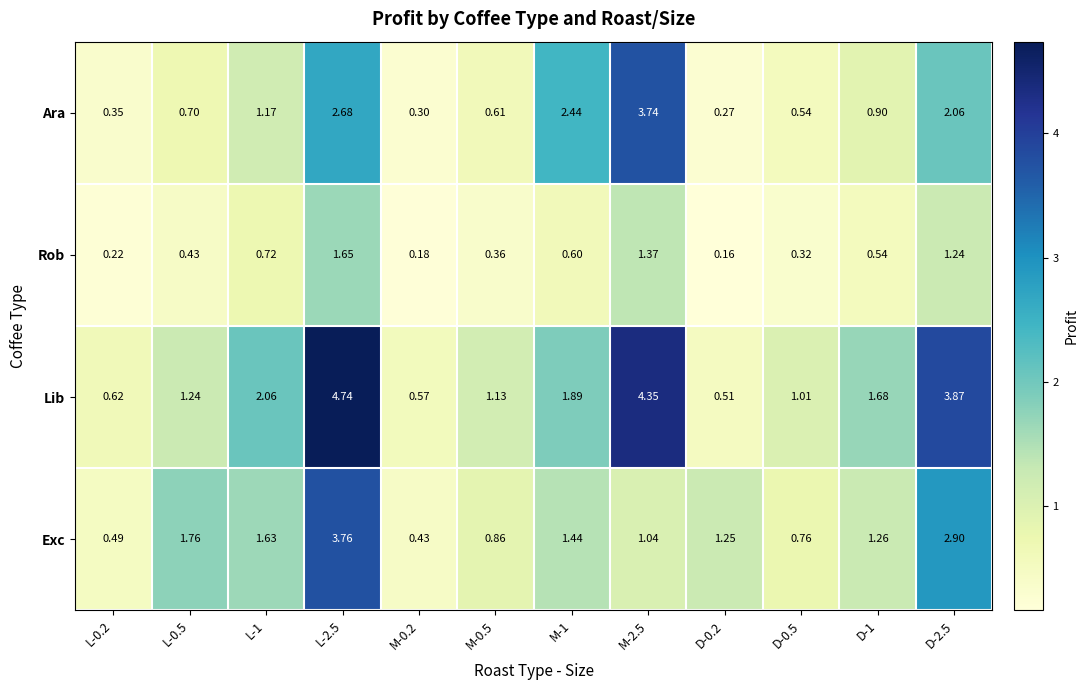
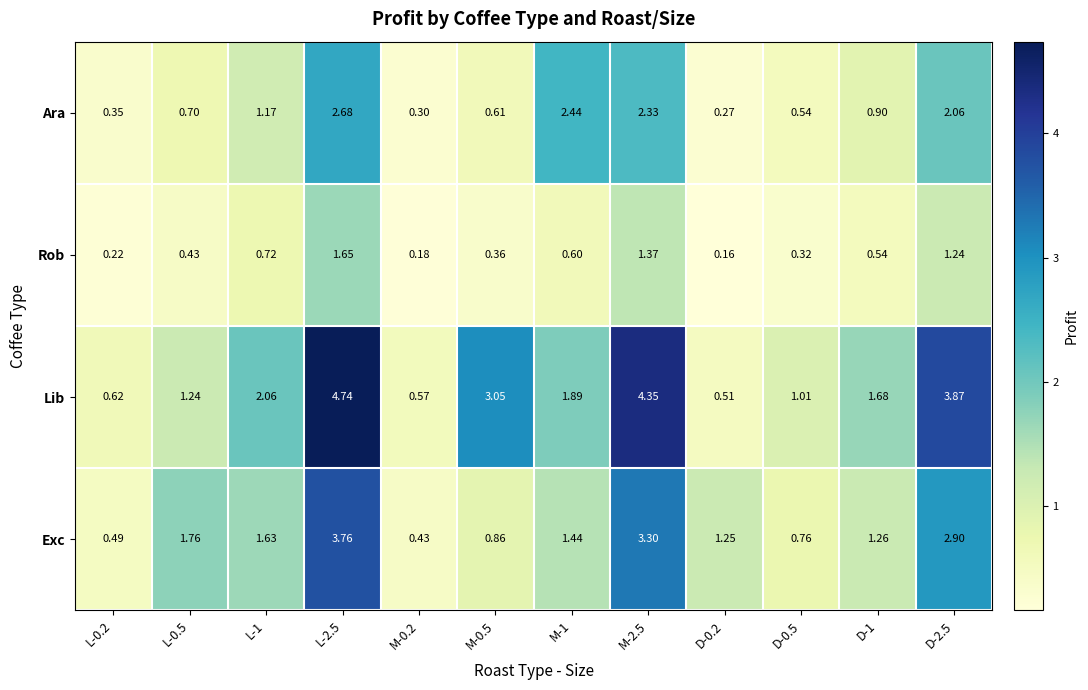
  {
    "Ara": {
      "L-0.2": 0.35,
      "L-0.5": 0.70,
      "L-1": 1.17,
      "L-2.5": 2.68,
      "M-0.2": 0.30,
      "M-0.5": 0.61,
      "M-1": 2.44,
-     "M-2.5": 3.74,
+     "M-2.5": 2.33,
      "D-0.2": 0.27,
      "D-0.5": 0.54,
      "D-1": 0.90,
      "D-2.5": 2.06
    },
    "Rob": {
      "L-0.2": 0.22,
      "L-0.5": 0.43,
      "L-1": 0.72,
      "L-2.5": 1.65,
      "M-0.2": 0.18,
      "M-0.5": 0.36,
      "M-1": 0.60,
      "M-2.5": 1.37,
      "D-0.2": 0.16,
      "D-0.5": 0.32,
      "D-1": 0.54,
      "D-2.5": 1.24
    },
    "Lib": {
      "L-0.2": 0.62,
      "L-0.5": 1.24,
      "L-1": 2.06,
      "L-2.5": 4.74,
      "M-0.2": 0.57,
-     "M-0.5": 1.13,
+     "M-0.5": 3.05,
      "M-1": 1.89,
      "M-2.5": 4.35,
      "D-0.2": 0.51,
      "D-0.5": 1.01,
      "D-1": 1.68,
      "D-2.5": 3.87
    },
    "Exc": {
      "L-0.2": 0.49,
      "L-0.5": 1.76,
      "L-1": 1.63,
      "L-2.5": 3.76,
      "M-0.2": 0.43,
      "M-0.5": 0.86,
      "M-1": 1.44,
-     "M-2.5": 1.04,
+     "M-2.5": 3.30,
      "D-0.2": 1.25,
      "D-0.5": 0.76,
      "D-1": 1.26,
      "D-2.5": 2.90
    }
  }
